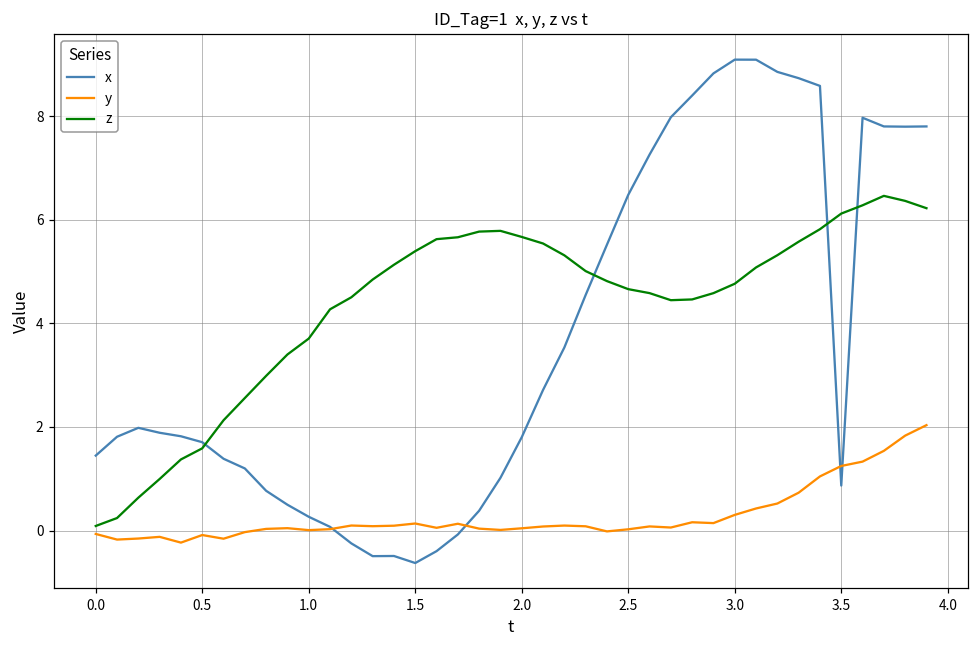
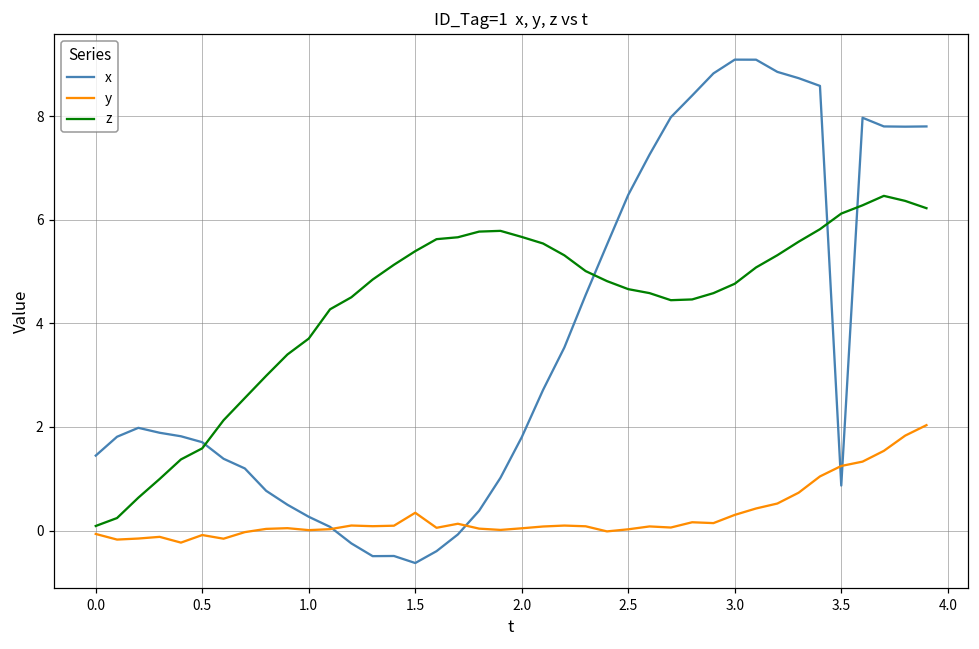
  {
    "x": {
      "0.0": 1.4,
      "0.5": 1.7,
      "1.0": 0.3,
      "1.5": -0.6,
      "2.0": 1.8,
      "2.5": 6.5,
      "3.0": 9.1,
      "3.5": 0.9
    },
    "y": {
      "0.0": -0.1,
      "0.5": -0.1,
      "1.0": 0.0,
-     "1.5": 0.1,
+     "1.5": 0.3,
      "2.0": 0.0,
      "2.5": 0.0,
      "3.0": 0.3,
      "3.5": 1.2
    },
    "z": {
      "0.0": 0.1,
      "0.5": 1.6,
      "1.0": 3.7,
      "1.5": 5.4,
      "2.0": 5.7,
      "2.5": 4.7,
      "3.0": 4.8,
      "3.5": 6.1
    }
  }
